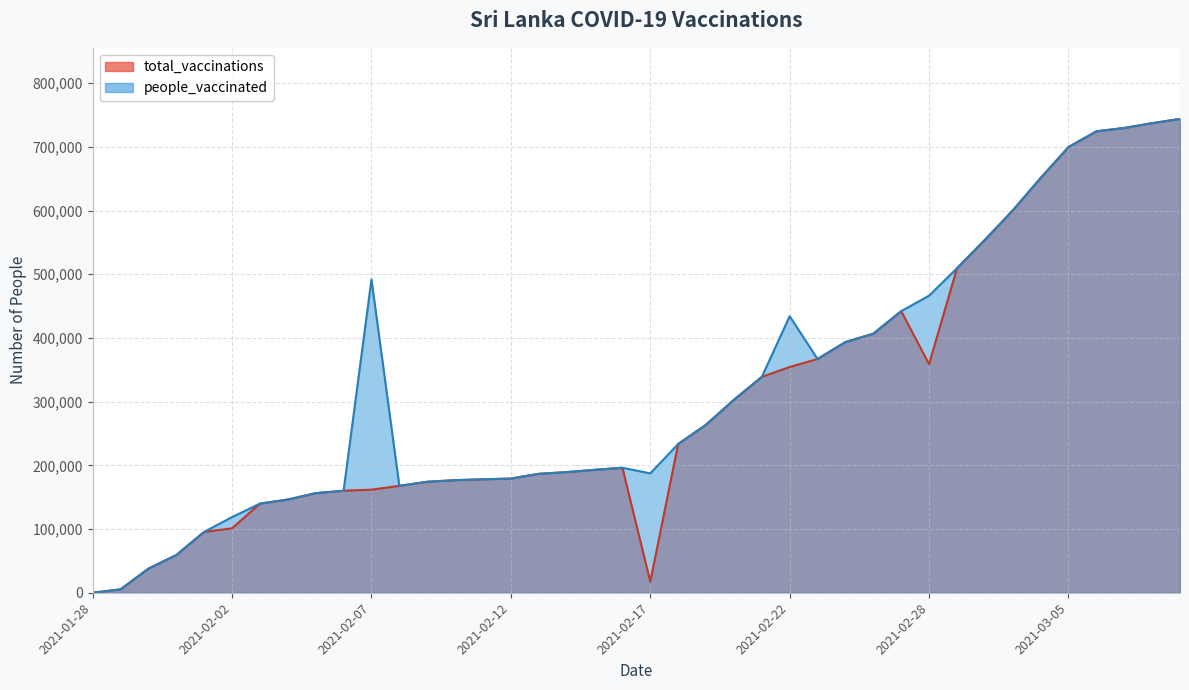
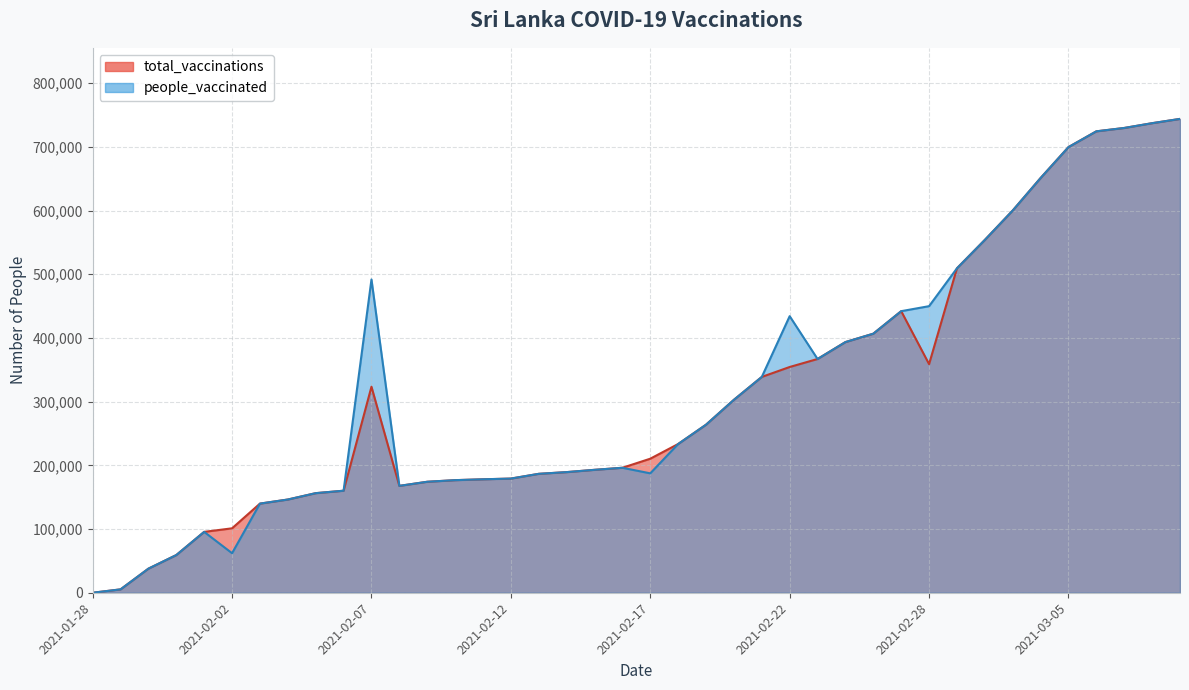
  {
    "total_vaccinations": {
      "2021-02-02": "100,000",
-     "2021-02-07": "160,000",
-     "2021-02-17": "20,000",
+     "2021-02-07": "320,000",
+     "2021-02-17": "210,000",
      "2021-02-22": "350,000",
      "2021-02-28": "360,000"
    },
    "people_vaccinated": {
-     "2021-02-02": "120,000",
+     "2021-02-02": "60,000",
      "2021-02-07": "490,000",
      "2021-02-17": "190,000",
      "2021-02-22": "430,000",
-     "2021-02-28": "470,000"
+     "2021-02-28": "450,000"
    }
  }
